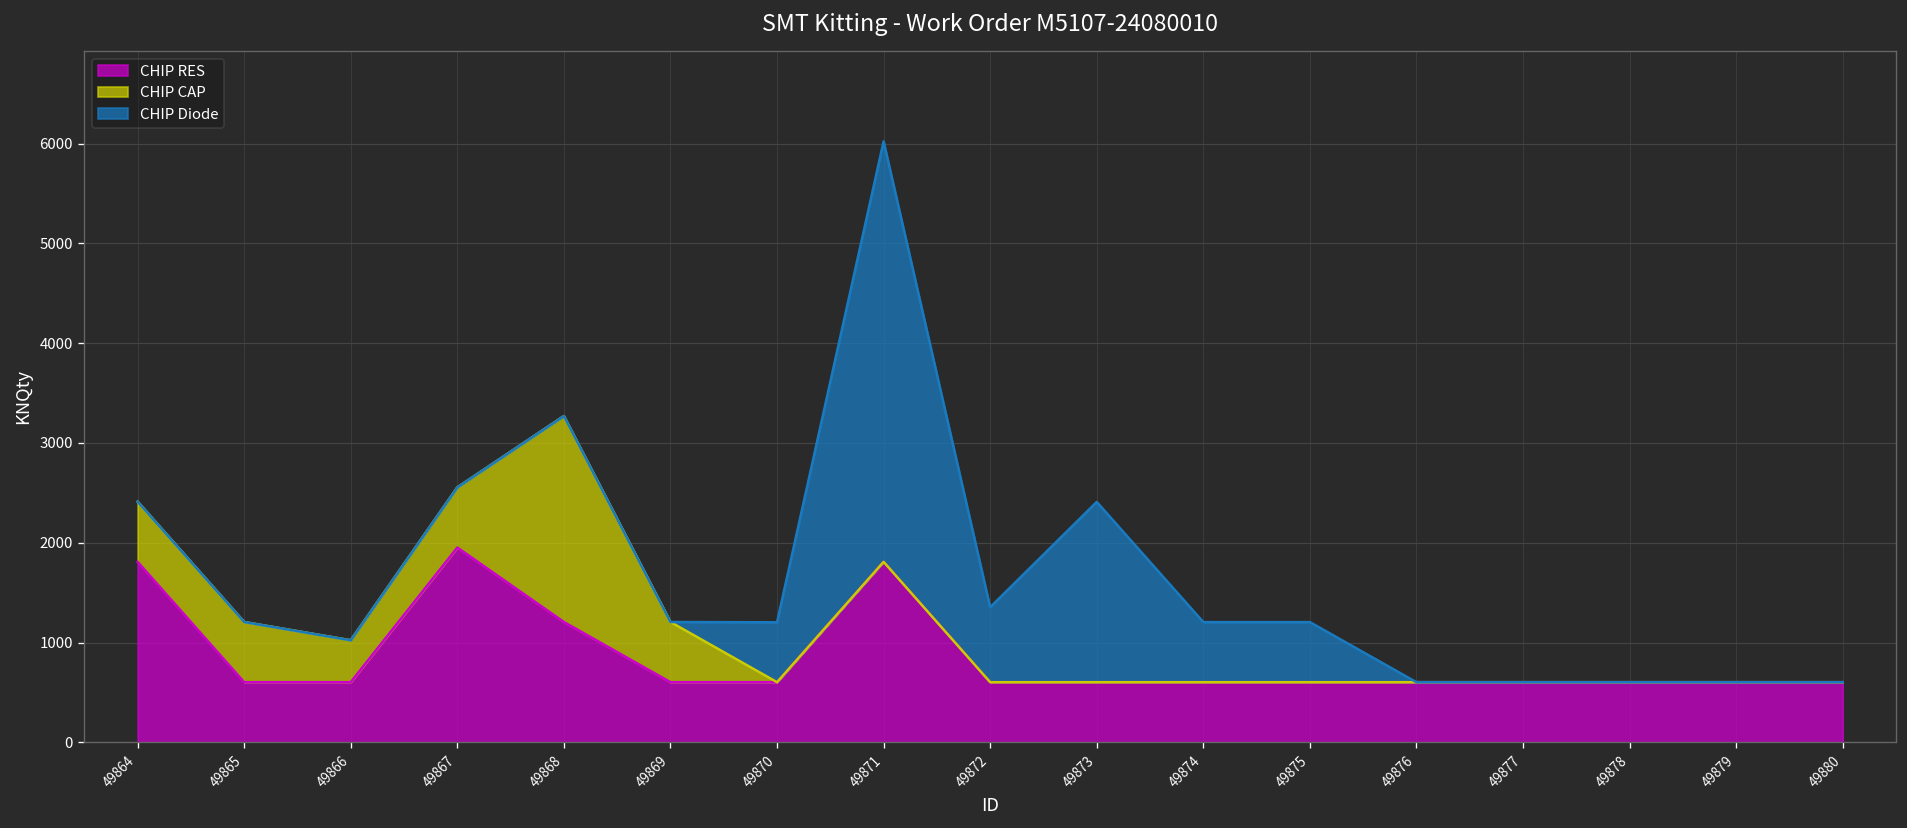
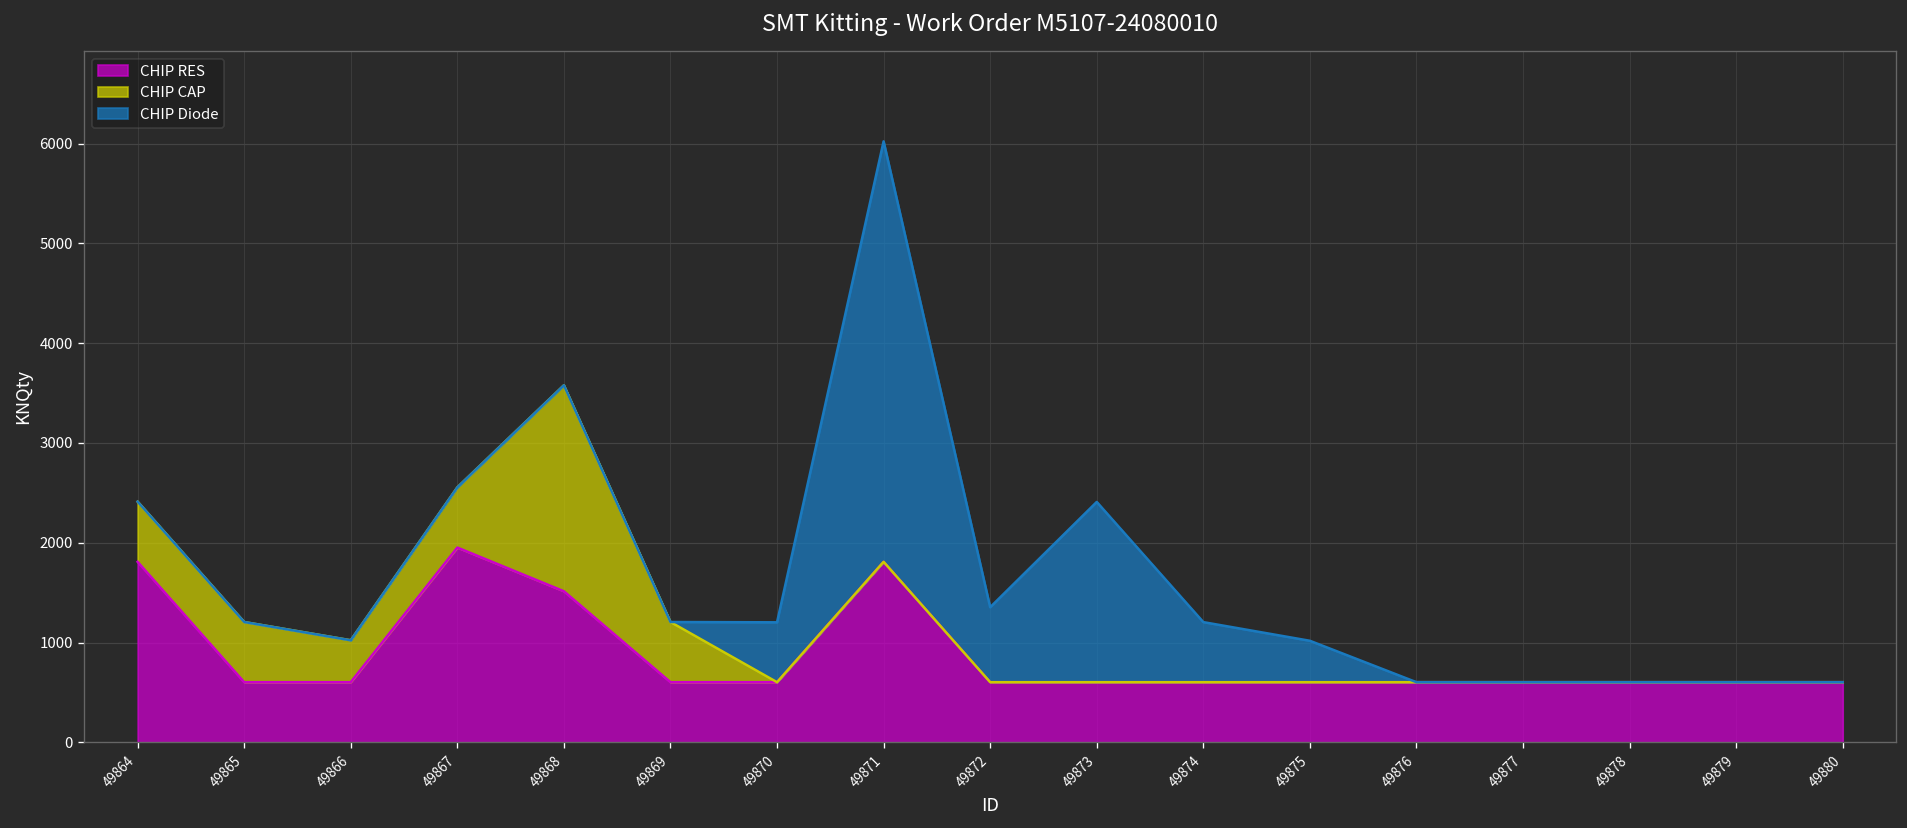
  {
    "CHIP RES": {
      "49864": 1800,
      "49865": 600,
      "49866": 600,
      "49867": 2000,
-     "49868": 1200,
+     "49868": 1500,
      "49869": 600
    },
    "CHIP Diode": {
      "49870": 600,
      "49871": 4200,
      "49872": 800,
      "49873": 1800,
      "49874": 600,
-     "49875": 600
+     "49875": 400
    }
  }
